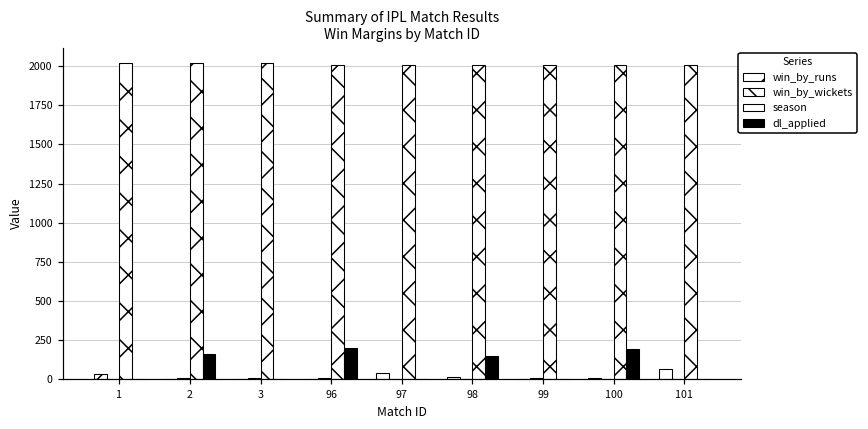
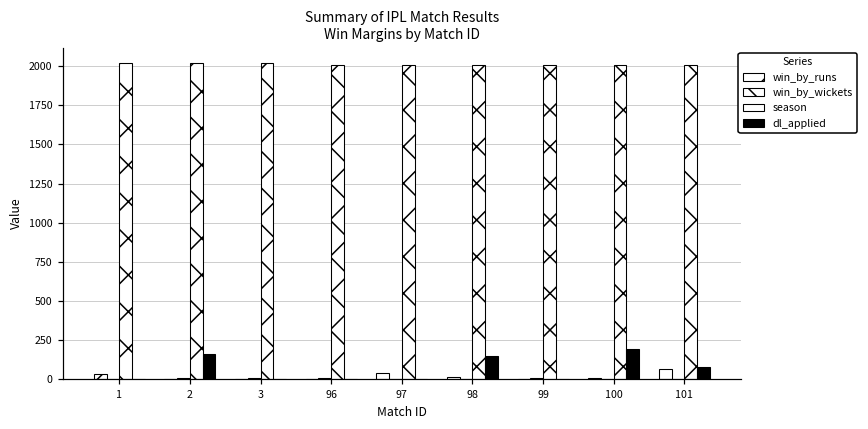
  {
    "dl_applied": {
      "1": 0,
      "2": 160,
      "3": 0,
-     "96": 200,
+     "96": 0,
      "97": 0,
      "98": 150,
      "99": 0,
      "100": 190,
-     "101": 0
+     "101": 80
    }
  }
